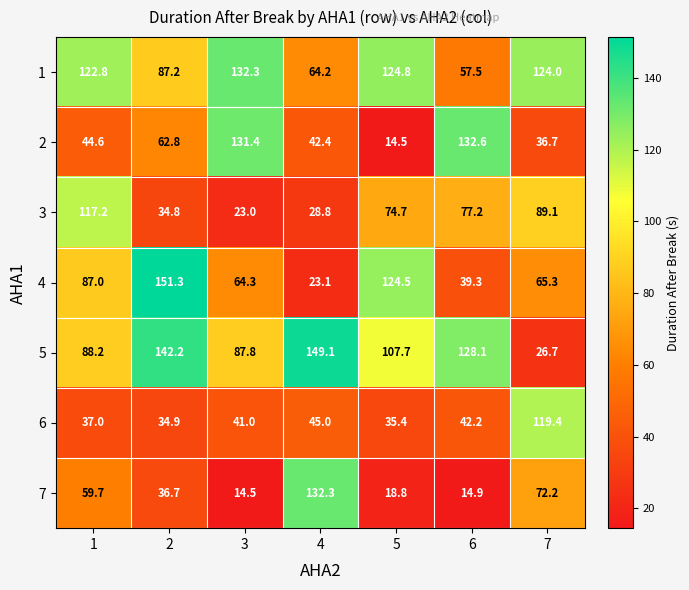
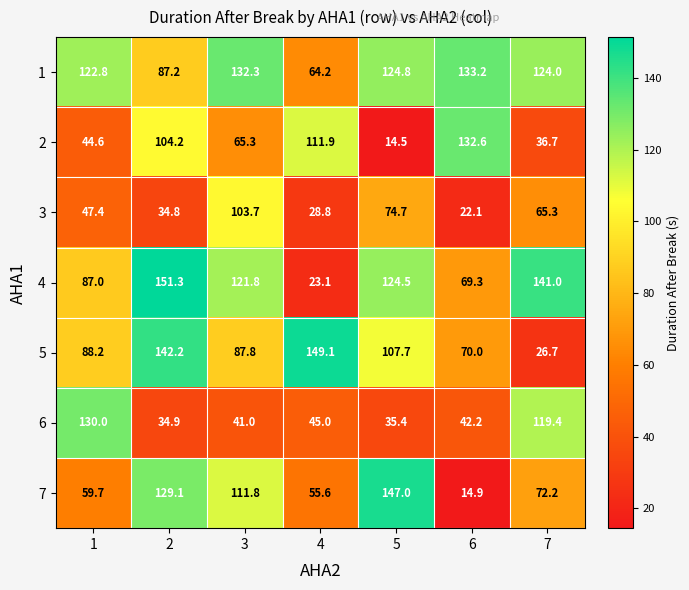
  {
    "1": {
      "1": 122.8,
      "2": 87.2,
      "3": 132.3,
      "4": 64.2,
      "5": 124.8,
-     "6": 57.5,
+     "6": 133.2,
      "7": 124.0
    },
    "2": {
      "1": 44.6,
-     "2": 62.8,
-     "3": 131.4,
-     "4": 42.4,
+     "2": 104.2,
+     "3": 65.3,
+     "4": 111.9,
      "5": 14.5,
      "6": 132.6,
      "7": 36.7
    },
    "3": {
-     "1": 117.2,
+     "1": 47.4,
      "2": 34.8,
-     "3": 23.0,
+     "3": 103.7,
      "4": 28.8,
      "5": 74.7,
-     "6": 77.2,
-     "7": 89.1
+     "6": 22.1,
+     "7": 65.3
    },
    "4": {
      "1": 87.0,
      "2": 151.3,
-     "3": 64.3,
+     "3": 121.8,
      "4": 23.1,
      "5": 124.5,
-     "6": 39.3,
-     "7": 65.3
+     "6": 69.3,
+     "7": 141.0
    },
    "5": {
      "1": 88.2,
      "2": 142.2,
      "3": 87.8,
      "4": 149.1,
      "5": 107.7,
-     "6": 128.1,
+     "6": 70.0,
      "7": 26.7
    },
    "6": {
-     "1": 37.0,
+     "1": 130.0,
      "2": 34.9,
      "3": 41.0,
      "4": 45.0,
      "5": 35.4,
      "6": 42.2,
      "7": 119.4
    },
    "7": {
      "1": 59.7,
-     "2": 36.7,
-     "3": 14.5,
-     "4": 132.3,
-     "5": 18.8,
+     "2": 129.1,
+     "3": 111.8,
+     "4": 55.6,
+     "5": 147.0,
      "6": 14.9,
      "7": 72.2
    }
  }
